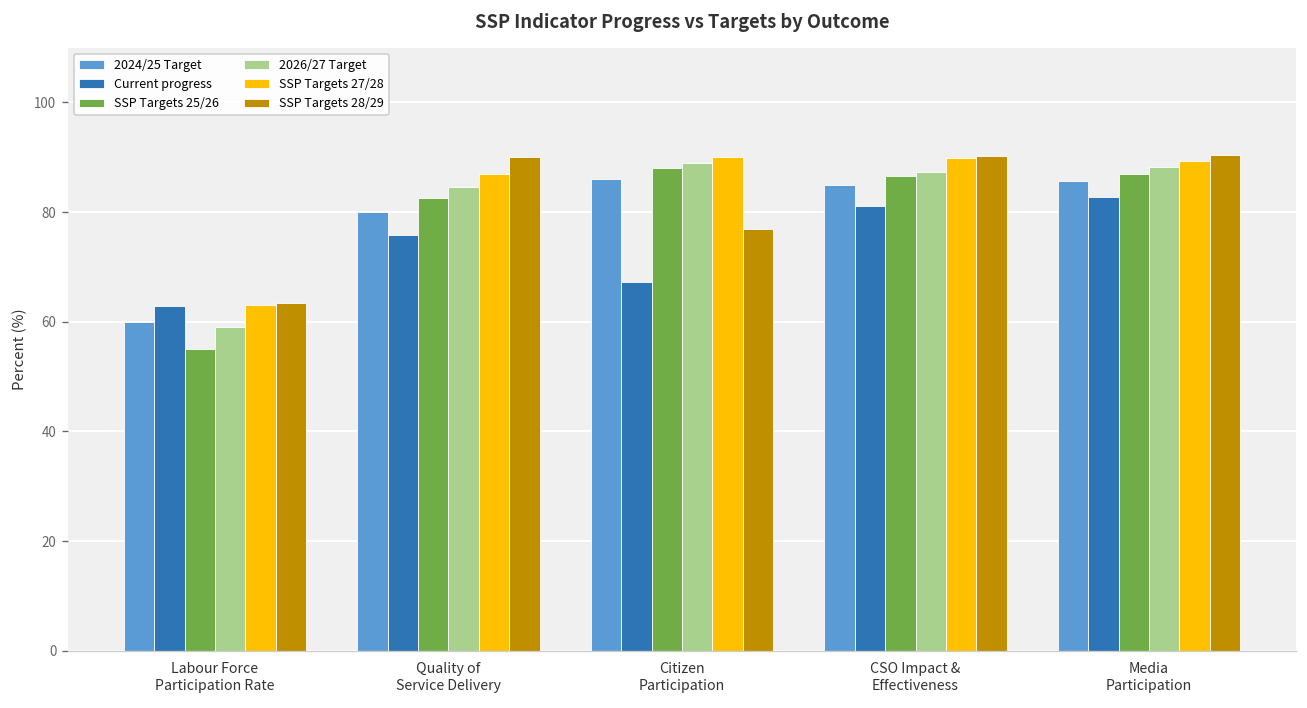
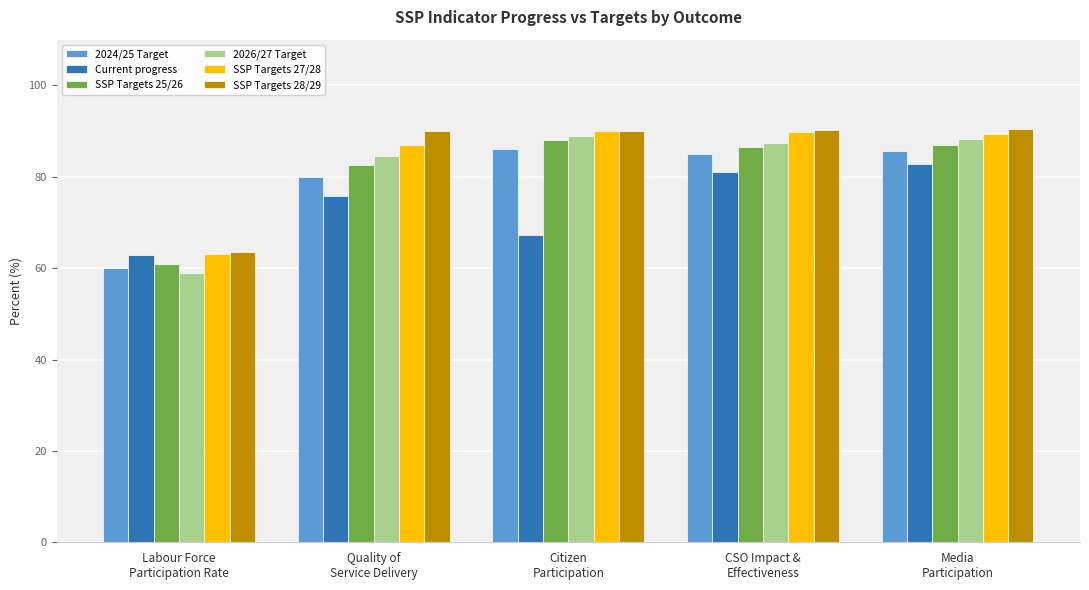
  {
    "2024/25 Target": {
      "Labour Force Participation Rate": 60,
      "Quality of Service Delivery": 80,
      "Citizen Participation": 86,
      "CSO Impact & Effectiveness": 85,
      "Media Participation": 86
    },
    "Current progress": {
      "Labour Force Participation Rate": 63,
      "Quality of Service Delivery": 76,
      "Citizen Participation": 67,
      "CSO Impact & Effectiveness": 81,
      "Media Participation": 83
    },
    "SSP Targets 25/26": {
-     "Labour Force Participation Rate": 55,
+     "Labour Force Participation Rate": 61,
      "Quality of Service Delivery": 83,
      "Citizen Participation": 88,
      "CSO Impact & Effectiveness": 87,
      "Media Participation": 87
    },
    "2026/27 Target": {
      "Labour Force Participation Rate": 59,
      "Quality of Service Delivery": 85,
      "Citizen Participation": 89,
      "CSO Impact & Effectiveness": 87,
      "Media Participation": 88
    },
    "SSP Targets 27/28": {
      "Labour Force Participation Rate": 63,
      "Quality of Service Delivery": 87,
      "Citizen Participation": 90,
      "CSO Impact & Effectiveness": 90,
      "Media Participation": 89
    },
    "SSP Targets 28/29": {
      "Labour Force Participation Rate": 64,
      "Quality of Service Delivery": 90,
-     "Citizen Participation": 77,
+     "Citizen Participation": 90,
      "CSO Impact & Effectiveness": 90,
      "Media Participation": 91
    }
  }
